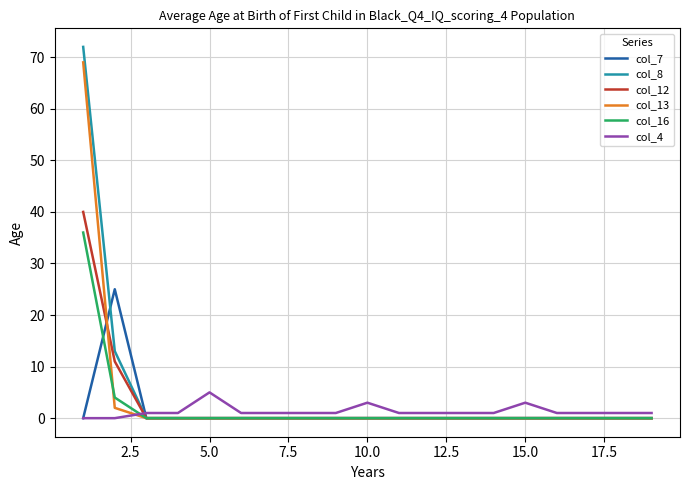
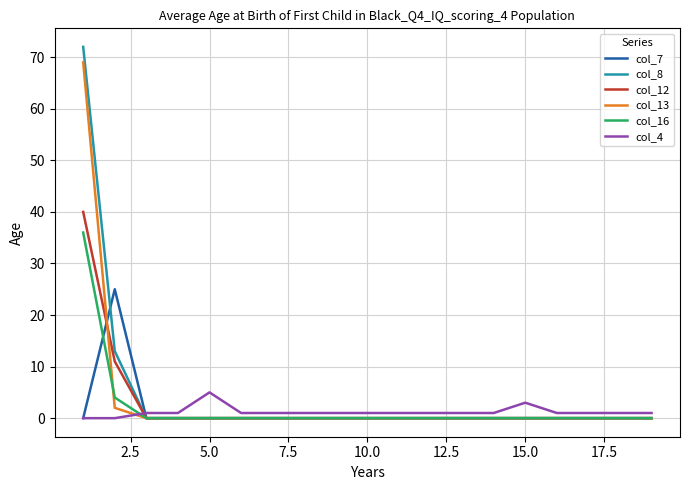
  {
    "col_4": {
      "5.0": 5,
-     "10.0": 3,
+     "10.0": 1,
      "15.0": 3
    }
  }
